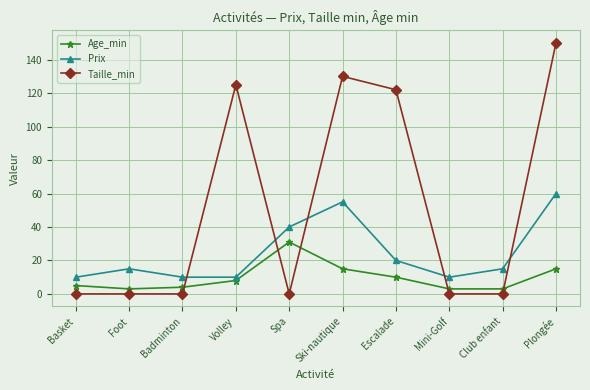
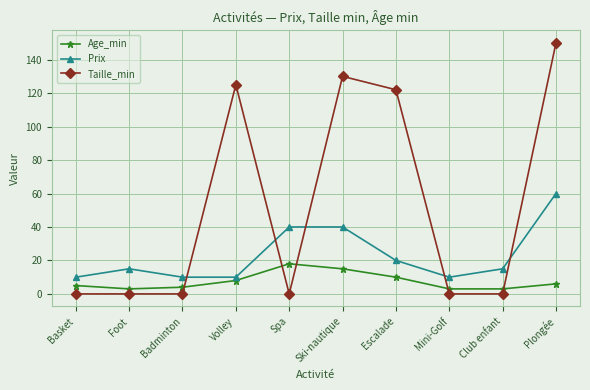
  {
    "Age_min": {
      "Basket": 5,
      "Foot": 3,
      "Badminton": 4,
      "Volley": 8,
-     "Spa": 31,
+     "Spa": 18,
      "Ski-nautique": 15,
      "Escalade": 10,
      "Mini-Golf": 3,
      "Club enfant": 3,
-     "Plongée": 15
+     "Plongée": 6
    },
    "Prix": {
      "Basket": 10,
      "Foot": 15,
      "Badminton": 10,
      "Volley": 10,
      "Spa": 40,
-     "Ski-nautique": 55,
+     "Ski-nautique": 40,
      "Escalade": 20,
      "Mini-Golf": 10,
      "Club enfant": 15,
      "Plongée": 60
    },
    "Taille_min": {
      "Basket": 0,
      "Foot": 0,
      "Badminton": 0,
      "Volley": 125,
      "Spa": 0,
      "Ski-nautique": 130,
      "Escalade": 122,
      "Mini-Golf": 0,
      "Club enfant": 0,
      "Plongée": 150
    }
  }
